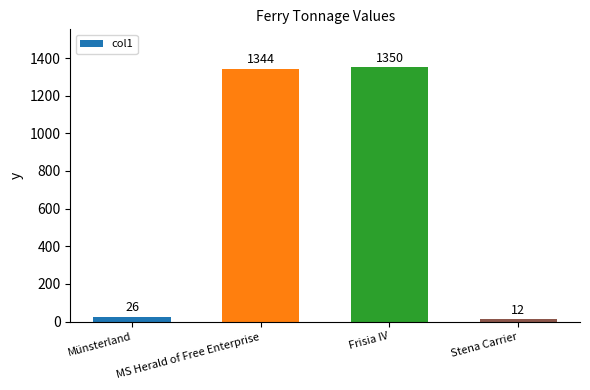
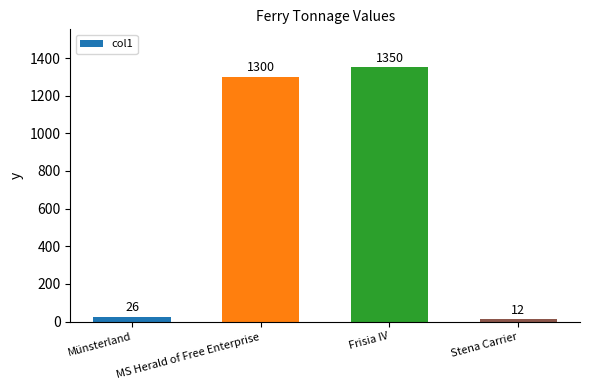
  {
    "Münsterland": 26,
-   "MS Herald of Free Enterprise": 1344,
+   "MS Herald of Free Enterprise": 1300,
    "Frisia IV": 1350,
    "Stena Carrier": 12
  }
